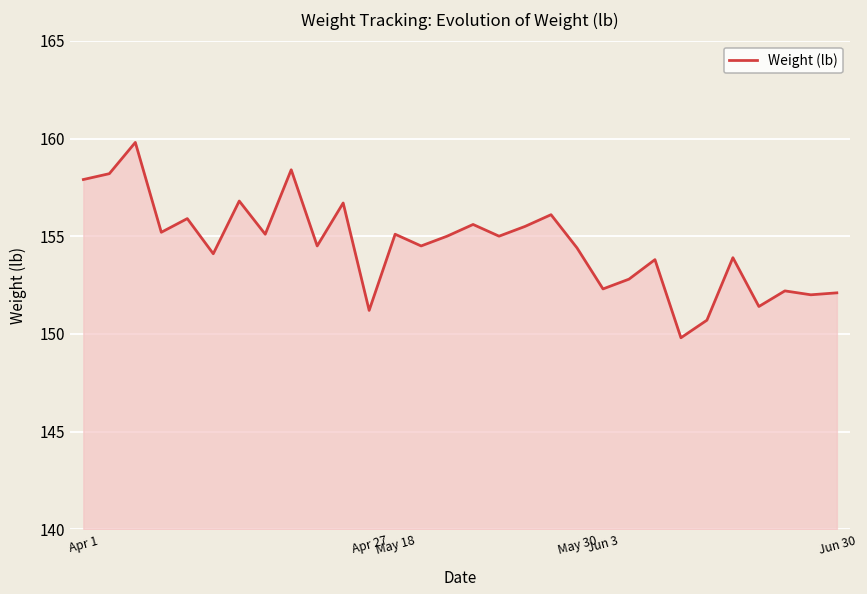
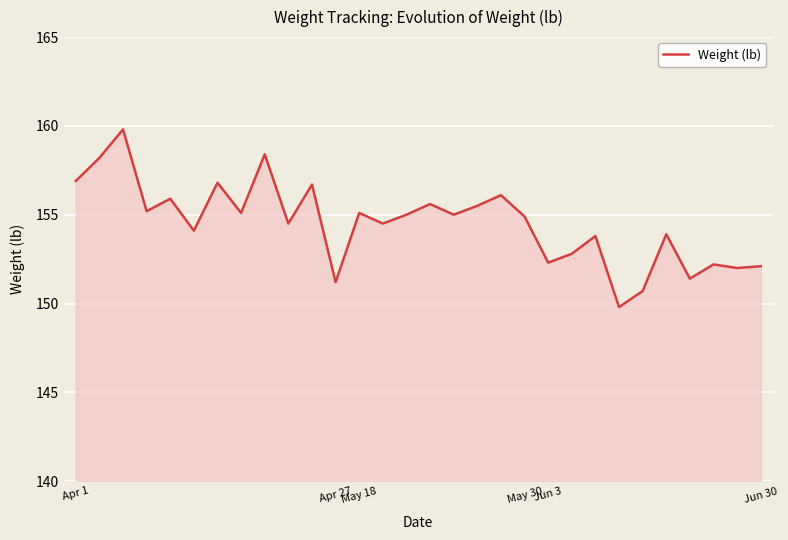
  {
-   "Apr 1": 157.9,
+   "Apr 1": 156.9,
    "Apr 27": 151.2,
    "May 18": 155.1,
-   "May 30": 154.4,
+   "May 30": 154.9,
    "Jun 3": 152.3,
    "Jun 30": 152.1
  }
